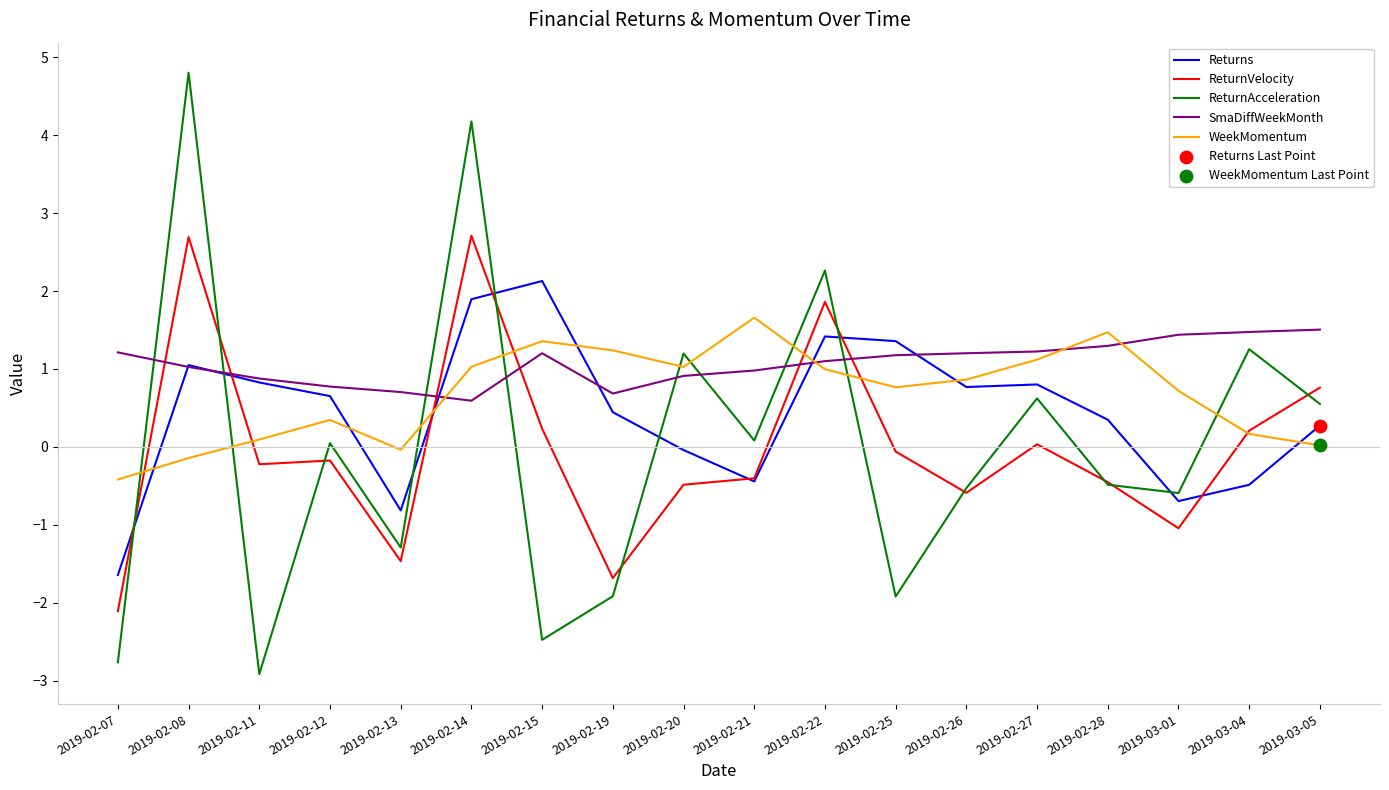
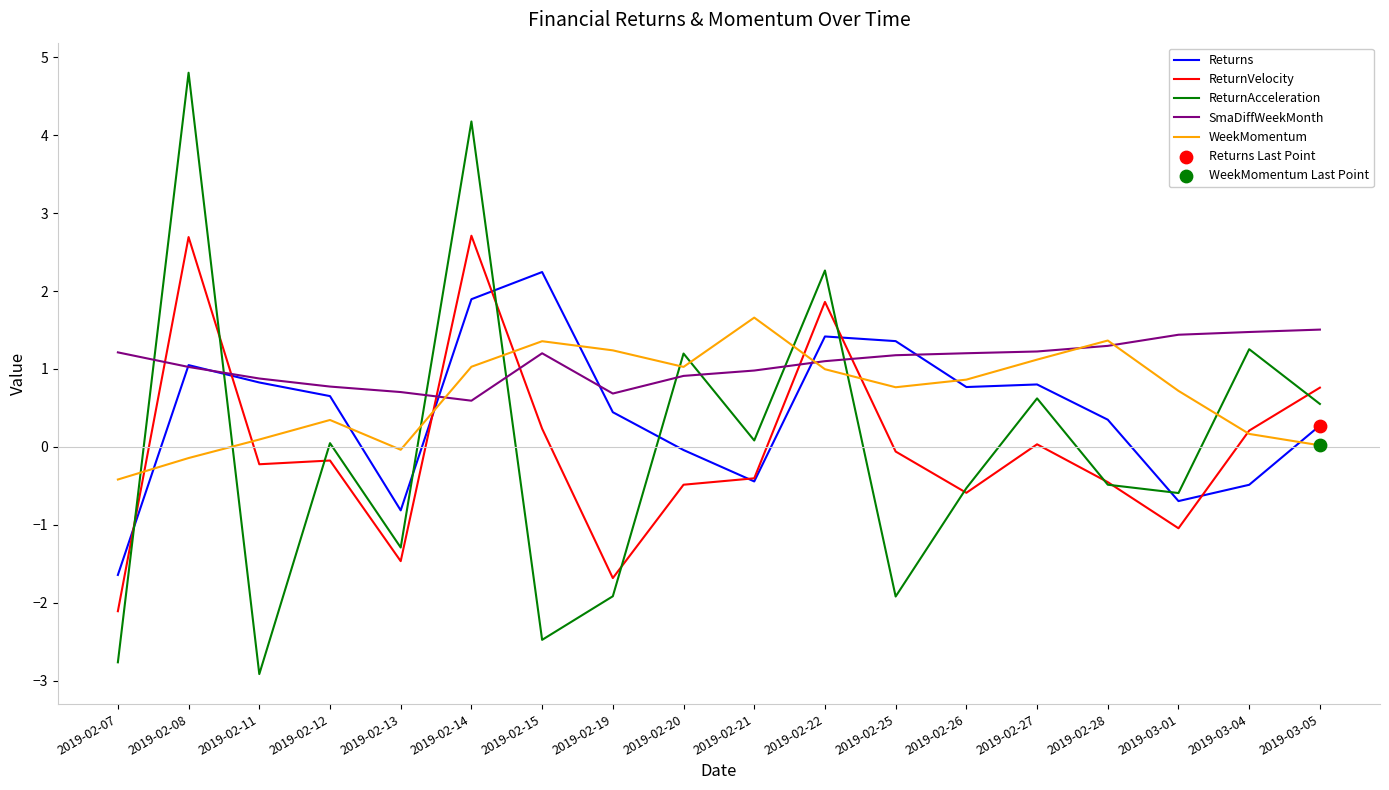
  {
    "Returns": {
      "2019-02-07": -1.6,
      "2019-02-11": 0.8,
      "2019-02-12": 0.7,
      "2019-02-13": -0.8,
      "2019-02-14": 1.9,
-     "2019-02-15": 2.1,
+     "2019-02-15": 2.2,
      "2019-02-19": 0.4,
      "2019-02-20": 0.0,
      "2019-02-21": -0.4,
      "2019-02-22": 1.4,
      "2019-02-25": 1.4,
      "2019-02-26": 0.8,
      "2019-02-27": 0.8,
      "2019-02-28": 0.3,
      "2019-03-01": -0.7,
      "2019-03-04": -0.5
    },
    "SmaDiffWeekMonth": {
      "2019-02-07": 1.2,
      "2019-02-11": 0.9,
      "2019-02-12": 0.8,
      "2019-02-13": 0.7,
      "2019-02-14": 0.6,
      "2019-02-15": 1.2,
      "2019-02-19": 0.7,
      "2019-02-20": 0.9,
      "2019-02-21": 1.0,
      "2019-02-22": 1.1,
      "2019-02-25": 1.2,
      "2019-02-26": 1.2,
      "2019-02-27": 1.2,
      "2019-02-28": 1.3,
      "2019-03-01": 1.4,
      "2019-03-04": 1.5,
      "2019-03-05": 1.5
    },
    "WeekMomentum": {
      "2019-02-07": -0.4,
      "2019-02-08": -0.1,
      "2019-02-11": 0.1,
      "2019-02-12": 0.3,
      "2019-02-13": 0.0,
      "2019-02-14": 1.0,
      "2019-02-15": 1.4,
      "2019-02-19": 1.2,
      "2019-02-20": 1.0,
      "2019-02-21": 1.7,
      "2019-02-22": 1.0,
      "2019-02-25": 0.8,
      "2019-02-26": 0.9,
      "2019-02-27": 1.1,
-     "2019-02-28": 1.5,
+     "2019-02-28": 1.4,
      "2019-03-01": 0.7,
      "2019-03-04": 0.2
    }
  }
